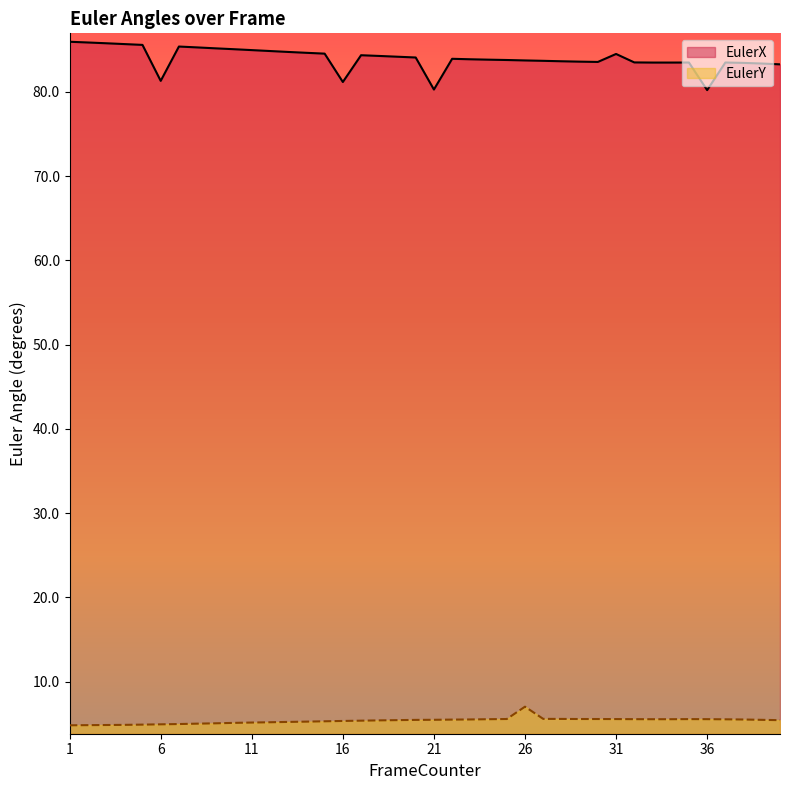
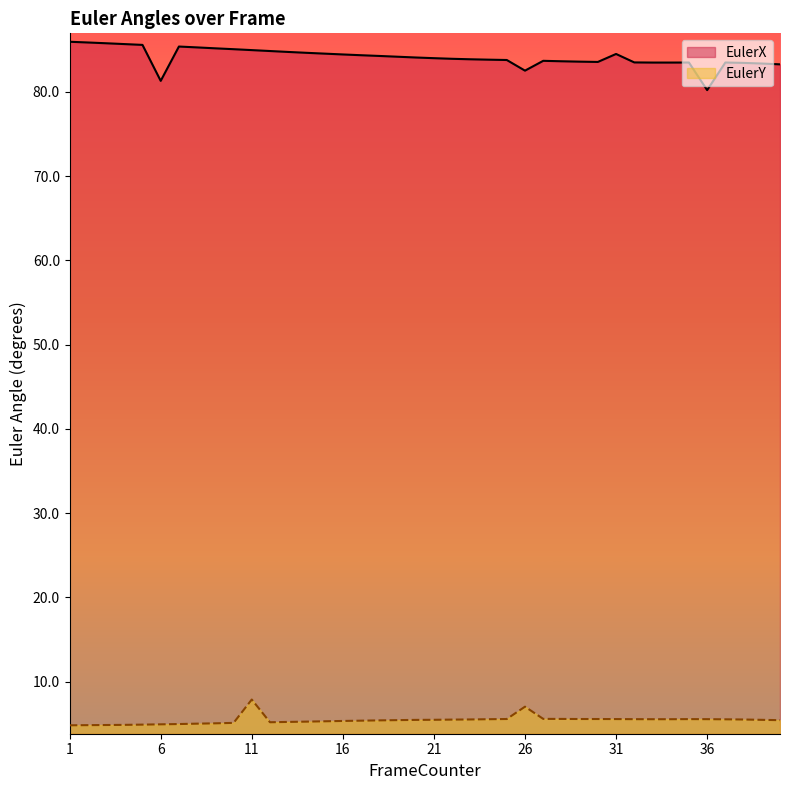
  {
    "EulerX": {
      "1": 86,
      "6": 81,
      "11": 85,
-     "16": 81,
-     "21": 80,
-     "26": 84,
+     "16": 84,
+     "21": 84,
+     "26": 83,
      "31": 85,
      "36": 80
    },
    "EulerY": {
      "1": 5,
      "6": 5,
-     "11": 5,
+     "11": 8,
      "16": 5,
      "21": 5,
      "26": 7,
      "31": 6,
      "36": 6
    }
  }
